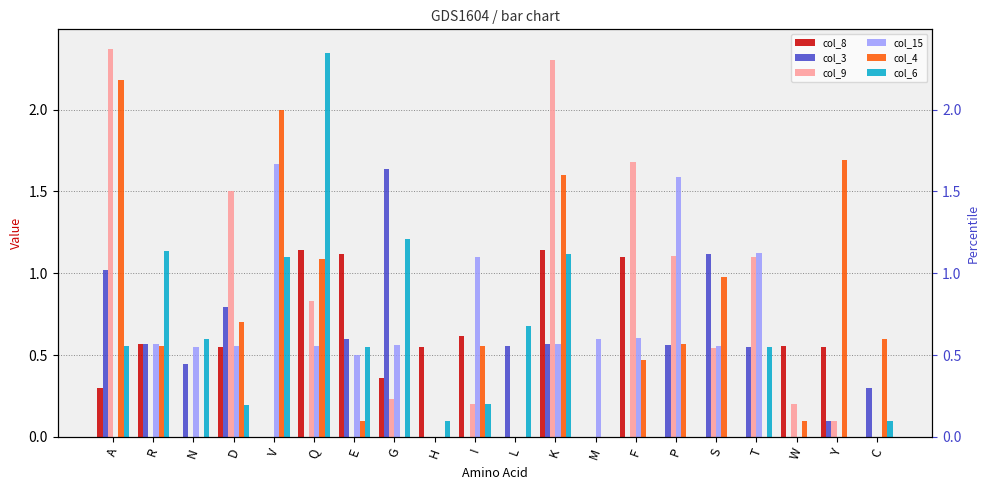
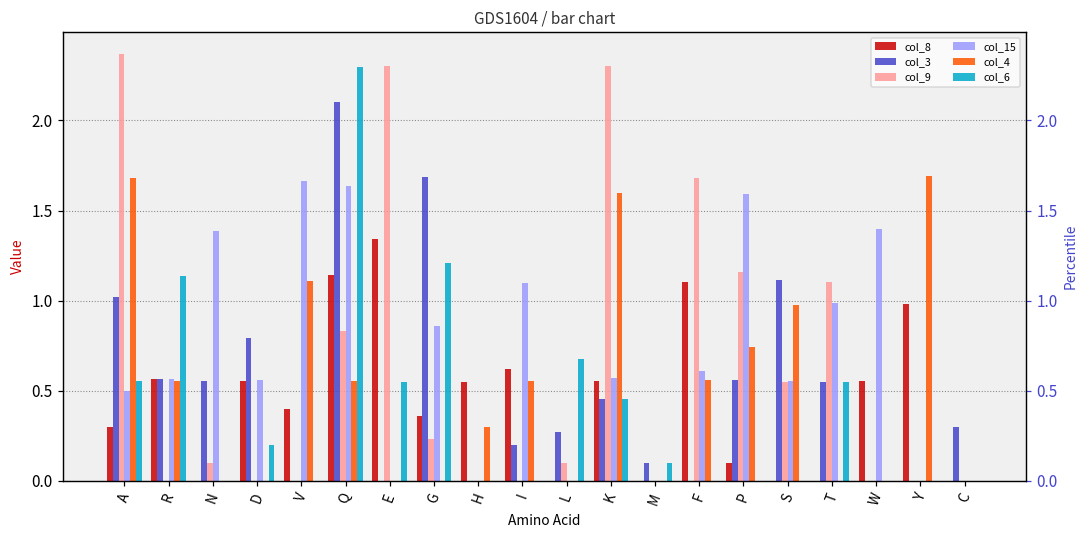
  {
    "col_8": {
      "A": 0.30,
      "R": 0.57,
      "N": 0.00,
      "D": 0.55,
-     "V": 0.0,
+     "V": 0.4,
      "Q": 1.14,
-     "E": 1.12,
+     "E": 1.34,
      "G": 0.36,
      "H": 0.55,
      "I": 0.62,
      "L": 0.00,
-     "K": 1.14,
+     "K": 0.56,
      "M": 0.00,
      "F": 1.10,
-     "P": 0.0,
+     "P": 0.1,
      "S": 0.00,
      "T": 0.00,
      "W": 0.55,
-     "Y": 0.55,
+     "Y": 0.98,
      "C": 0.00
    },
    "col_3": {
      "A": 1.02,
      "R": 0.57,
-     "N": 0.45,
+     "N": 0.55,
      "D": 0.79,
      "V": 0.00,
-     "Q": 0.0,
-     "E": 0.6,
-     "G": 1.63,
+     "Q": 2.1,
+     "E": 0.0,
+     "G": 1.68,
      "H": 0.00,
-     "I": 0.0,
-     "L": 0.56,
-     "K": 0.57,
-     "M": 0.0,
+     "I": 0.2,
+     "L": 0.27,
+     "K": 0.45,
+     "M": 0.1,
      "F": 0.00,
      "P": 0.56,
      "S": 1.12,
      "T": 0.55,
      "W": 0.00,
-     "Y": 0.1,
+     "Y": 0.0,
      "C": 0.30
    },
    "col_9": {
      "A": 2.37,
      "R": 0.00,
-     "N": 0.0,
-     "D": 1.5,
+     "N": 0.1,
+     "D": 0.0,
      "V": 0.00,
      "Q": 0.83,
-     "E": 0.0,
+     "E": 2.3,
      "G": 0.23,
      "H": 0.00,
-     "I": 0.2,
-     "L": 0.0,
+     "I": 0.0,
+     "L": 0.1,
      "K": 2.30,
      "M": 0.00,
      "F": 1.68,
-     "P": 1.10,
+     "P": 1.16,
      "S": 0.55,
      "T": 1.10,
-     "W": 0.2,
-     "Y": 0.1,
+     "W": 0.0,
+     "Y": 0.0,
      "C": 0.00
    },
    "col_15": {
-     "A": 0.0,
+     "A": 0.5,
      "R": 0.57,
-     "N": 0.55,
+     "N": 1.39,
      "D": 0.56,
      "V": 1.66,
-     "Q": 0.56,
-     "E": 0.5,
-     "G": 0.56,
+     "Q": 1.63,
+     "E": 0.0,
+     "G": 0.86,
      "H": 0.00,
      "I": 1.10,
      "L": 0.00,
      "K": 0.57,
-     "M": 0.6,
+     "M": 0.0,
      "F": 0.61,
      "P": 1.59,
      "S": 0.55,
-     "T": 1.12,
-     "W": 0.0,
+     "T": 0.99,
+     "W": 1.4,
      "Y": 0.00,
      "C": 0.00
    },
    "col_4": {
-     "A": 2.18,
+     "A": 1.68,
      "R": 0.55,
      "N": 0.00,
-     "D": 0.7,
-     "V": 1.99,
-     "Q": 1.09,
-     "E": 0.1,
+     "D": 0.0,
+     "V": 1.11,
+     "Q": 0.55,
+     "E": 0.0,
      "G": 0.00,
-     "H": 0.0,
+     "H": 0.3,
      "I": 0.55,
      "L": 0.00,
      "K": 1.60,
      "M": 0.00,
-     "F": 0.47,
-     "P": 0.57,
+     "F": 0.56,
+     "P": 0.74,
      "S": 0.98,
      "T": 0.00,
-     "W": 0.1,
+     "W": 0.0,
      "Y": 1.69,
-     "C": 0.6
+     "C": 0.0
    },
    "col_6": {
      "A": 0.56,
      "R": 1.13,
-     "N": 0.6,
+     "N": 0.0,
      "D": 0.20,
-     "V": 1.1,
-     "Q": 2.35,
+     "V": 0.0,
+     "Q": 2.30,
      "E": 0.55,
      "G": 1.21,
-     "H": 0.1,
-     "I": 0.2,
+     "H": 0.0,
+     "I": 0.0,
      "L": 0.68,
-     "K": 1.12,
-     "M": 0.0,
+     "K": 0.45,
+     "M": 0.1,
      "F": 0.00,
      "P": 0.00,
      "S": 0.00,
      "T": 0.55,
      "W": 0.00,
      "Y": 0.00,
-     "C": 0.1
+     "C": 0.0
    }
  }
